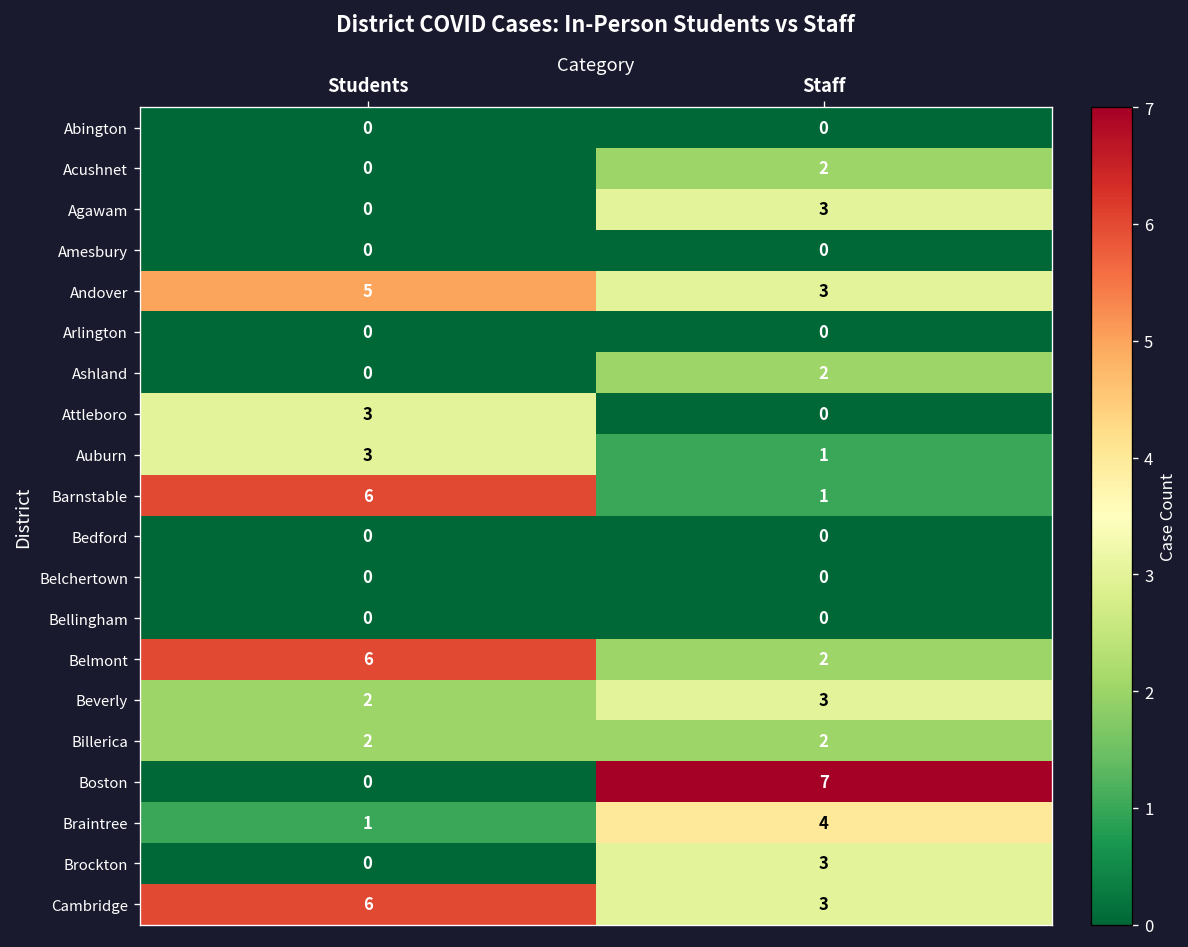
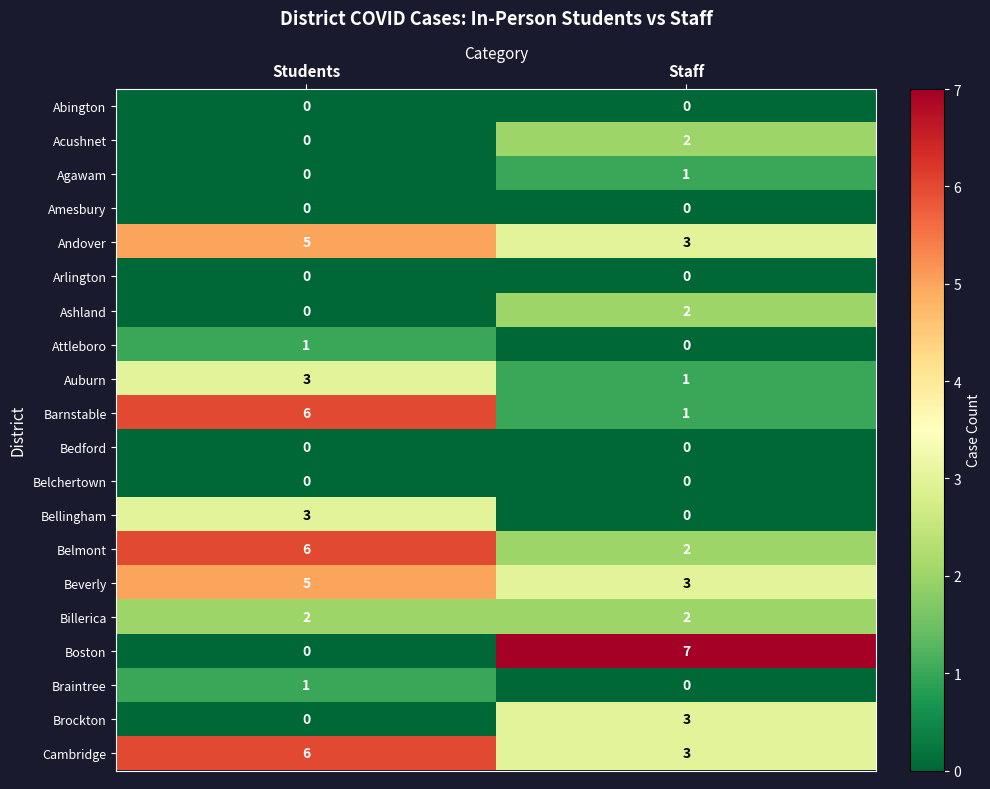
  {
    "Abington": {
      "Students": 0,
      "Staff": 0
    },
    "Acushnet": {
      "Students": 0,
      "Staff": 2
    },
    "Agawam": {
      "Students": 0,
-     "Staff": 3
+     "Staff": 1
    },
    "Amesbury": {
      "Students": 0,
      "Staff": 0
    },
    "Andover": {
      "Students": 5,
      "Staff": 3
    },
    "Arlington": {
      "Students": 0,
      "Staff": 0
    },
    "Ashland": {
      "Students": 0,
      "Staff": 2
    },
    "Attleboro": {
-     "Students": 3,
+     "Students": 1,
      "Staff": 0
    },
    "Auburn": {
      "Students": 3,
      "Staff": 1
    },
    "Barnstable": {
      "Students": 6,
      "Staff": 1
    },
    "Bedford": {
      "Students": 0,
      "Staff": 0
    },
    "Belchertown": {
      "Students": 0,
      "Staff": 0
    },
    "Bellingham": {
-     "Students": 0,
+     "Students": 3,
      "Staff": 0
    },
    "Belmont": {
      "Students": 6,
      "Staff": 2
    },
    "Beverly": {
-     "Students": 2,
+     "Students": 5,
      "Staff": 3
    },
    "Billerica": {
      "Students": 2,
      "Staff": 2
    },
    "Boston": {
      "Students": 0,
      "Staff": 7
    },
    "Braintree": {
      "Students": 1,
-     "Staff": 4
+     "Staff": 0
    },
    "Brockton": {
      "Students": 0,
      "Staff": 3
    },
    "Cambridge": {
      "Students": 6,
      "Staff": 3
    }
  }
